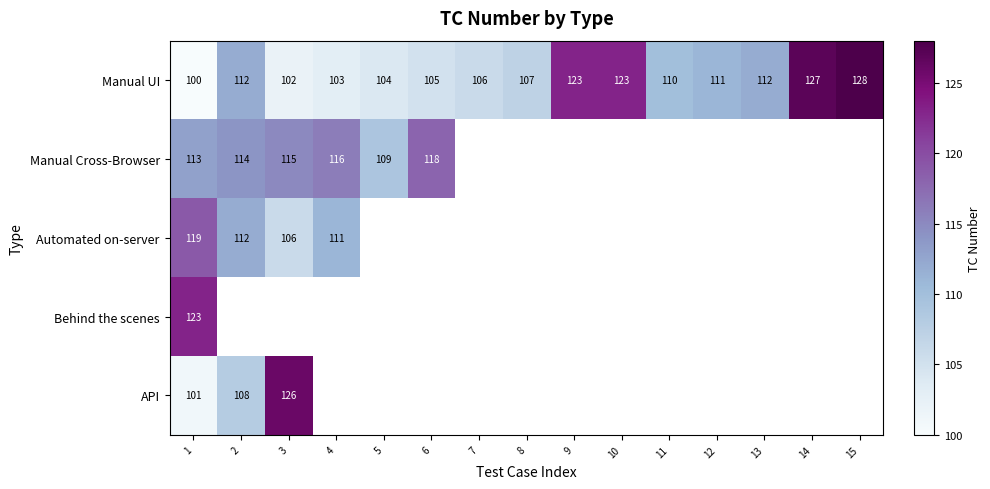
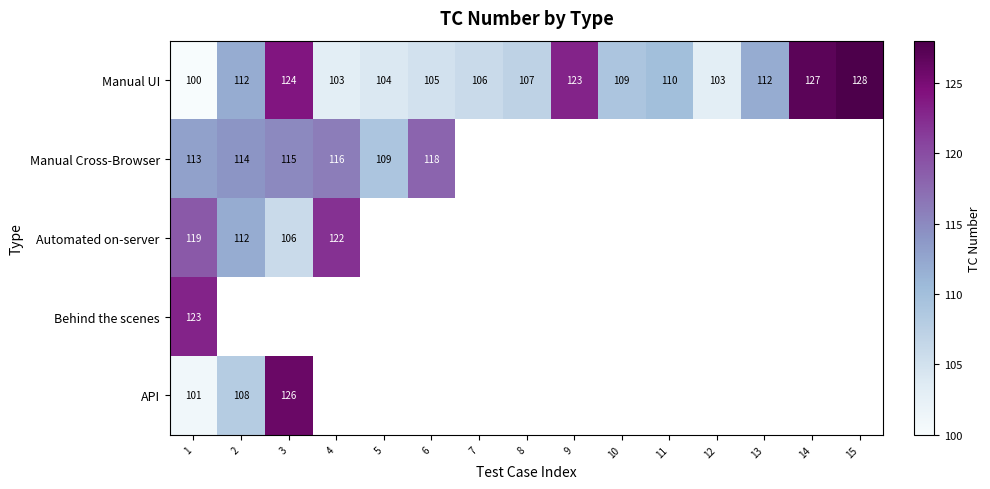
  {
    "Manual UI": {
      "1": 100,
      "2": 112,
-     "3": 102,
+     "3": 124,
      "4": 103,
      "5": 104,
      "6": 105,
      "7": 106,
      "8": 107,
      "9": 123,
-     "10": 123,
+     "10": 109,
      "11": 110,
-     "12": 111,
+     "12": 103,
      "13": 112,
      "14": 127,
      "15": 128
    },
    "Manual Cross-Browser": {
      "1": 113,
      "2": 114,
      "3": 115,
      "4": 116,
      "5": 109,
      "6": 118
    },
    "Automated on-server": {
      "1": 119,
      "2": 112,
      "3": 106,
-     "4": 111
+     "4": 122
    },
    "Behind the scenes": {
      "1": 123
    },
    "API": {
      "1": 101,
      "2": 108,
      "3": 126
    }
  }
